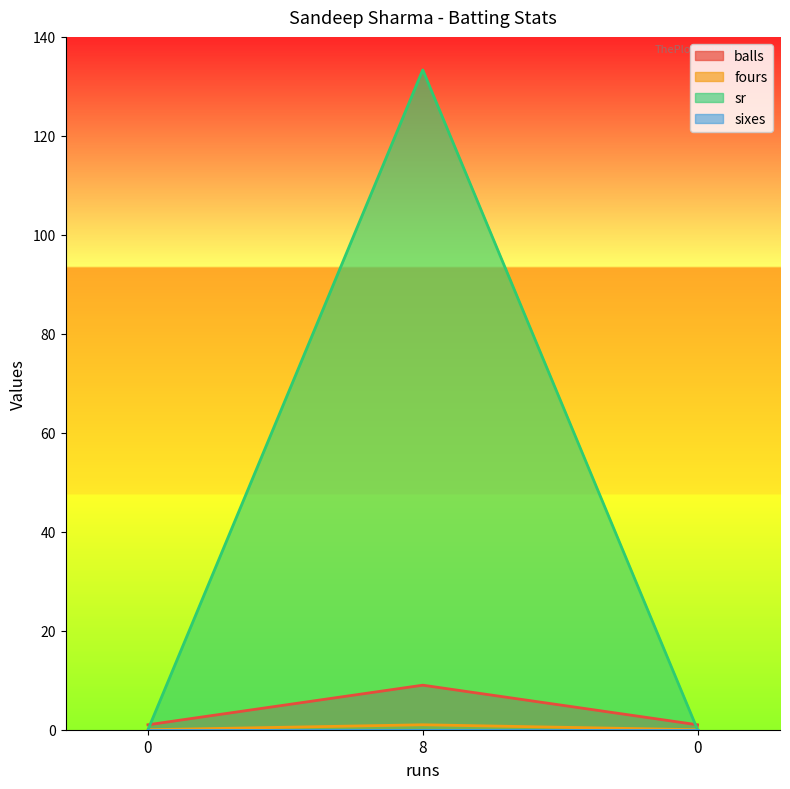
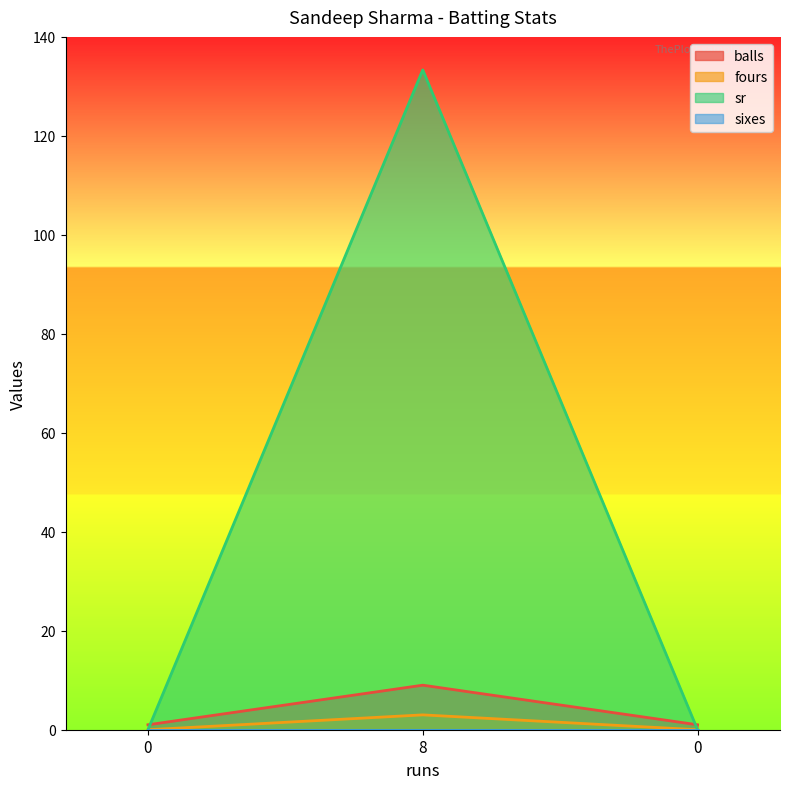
  {
    "balls": {
      "8": 9
    },
    "fours": {
-     "8": 1
+     "8": 3
    },
    "sr": {
      "8": 133
    },
    "sixes": {
      "8": 0
    }
  }
